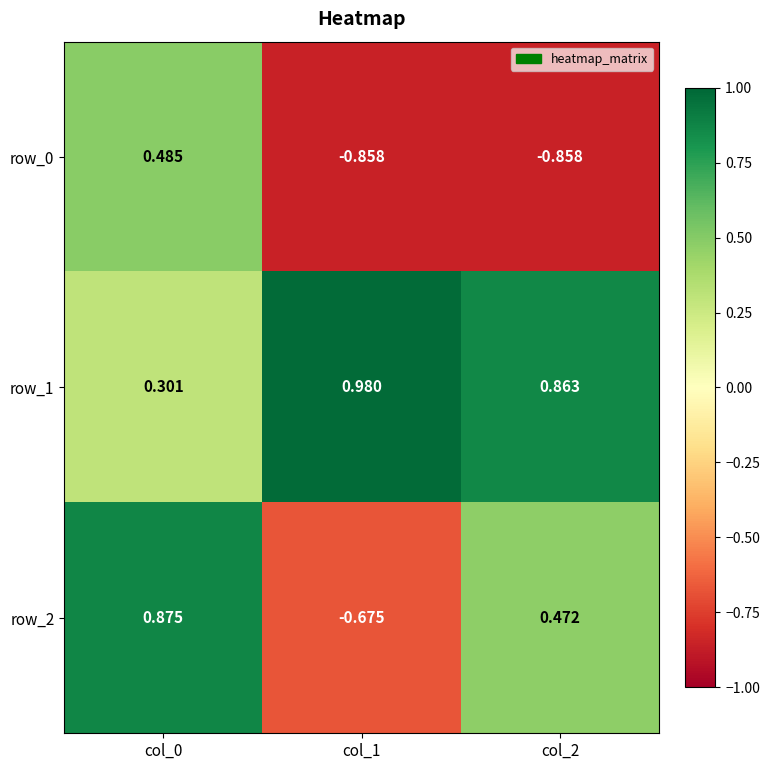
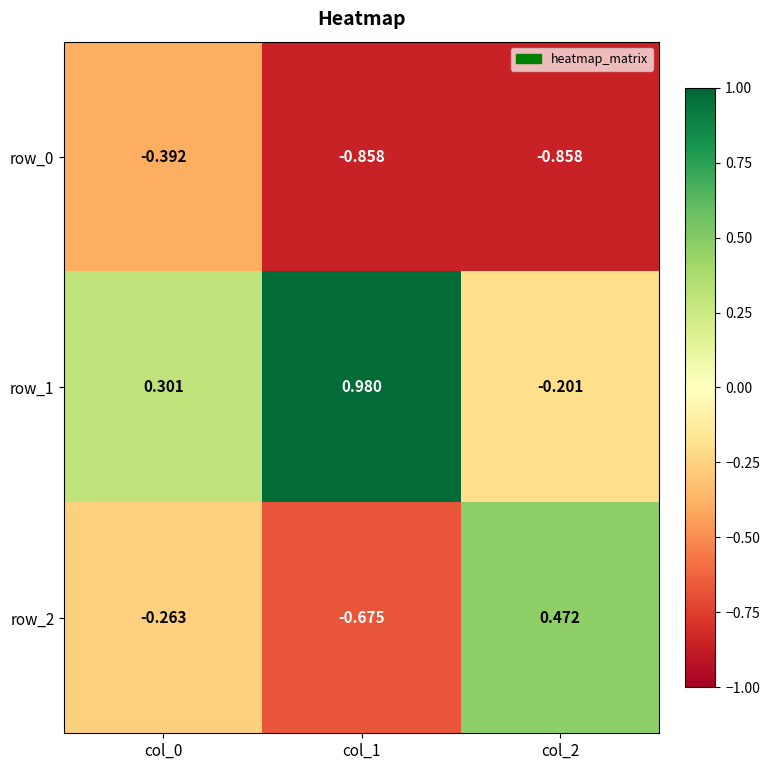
  {
    "row_0": {
-     "col_0": 0.485,
+     "col_0": -0.392,
      "col_1": -0.858,
      "col_2": -0.858
    },
    "row_1": {
      "col_0": 0.301,
      "col_1": 0.980,
-     "col_2": 0.863
+     "col_2": -0.201
    },
    "row_2": {
-     "col_0": 0.875,
+     "col_0": -0.263,
      "col_1": -0.675,
      "col_2": 0.472
    }
  }
